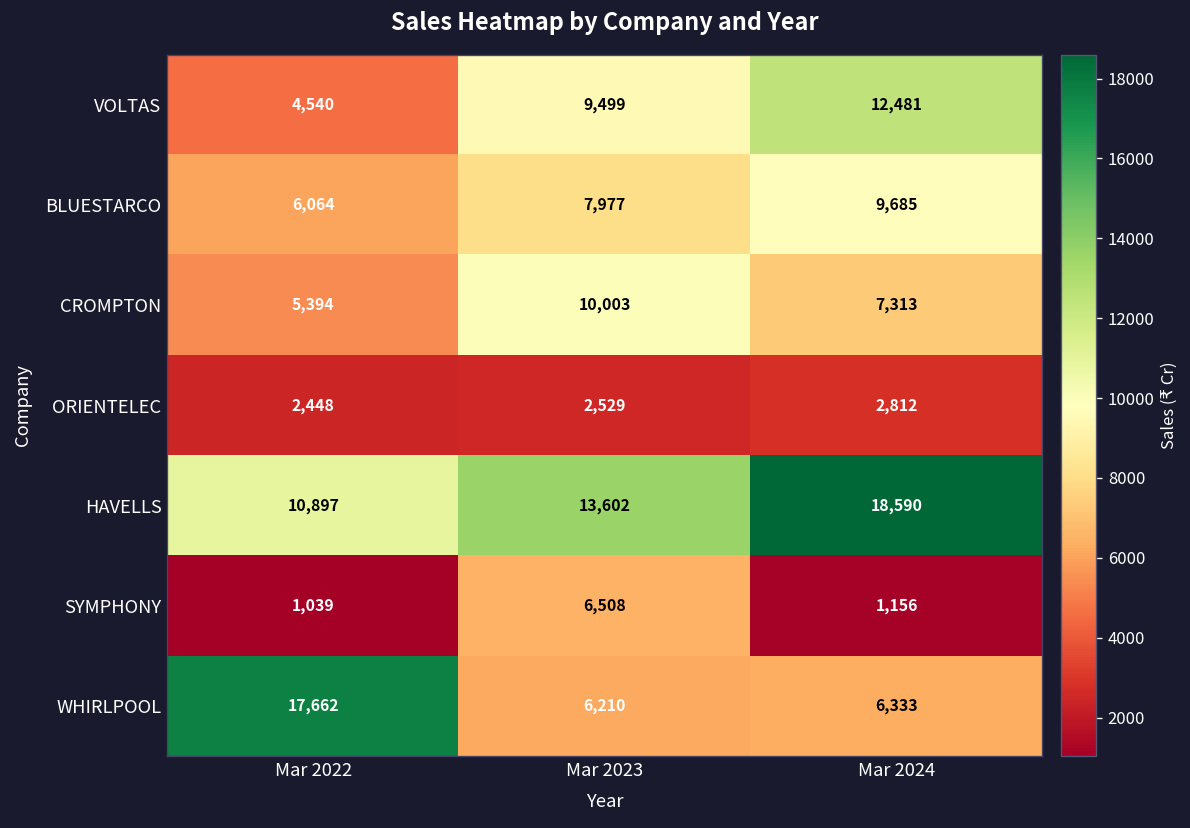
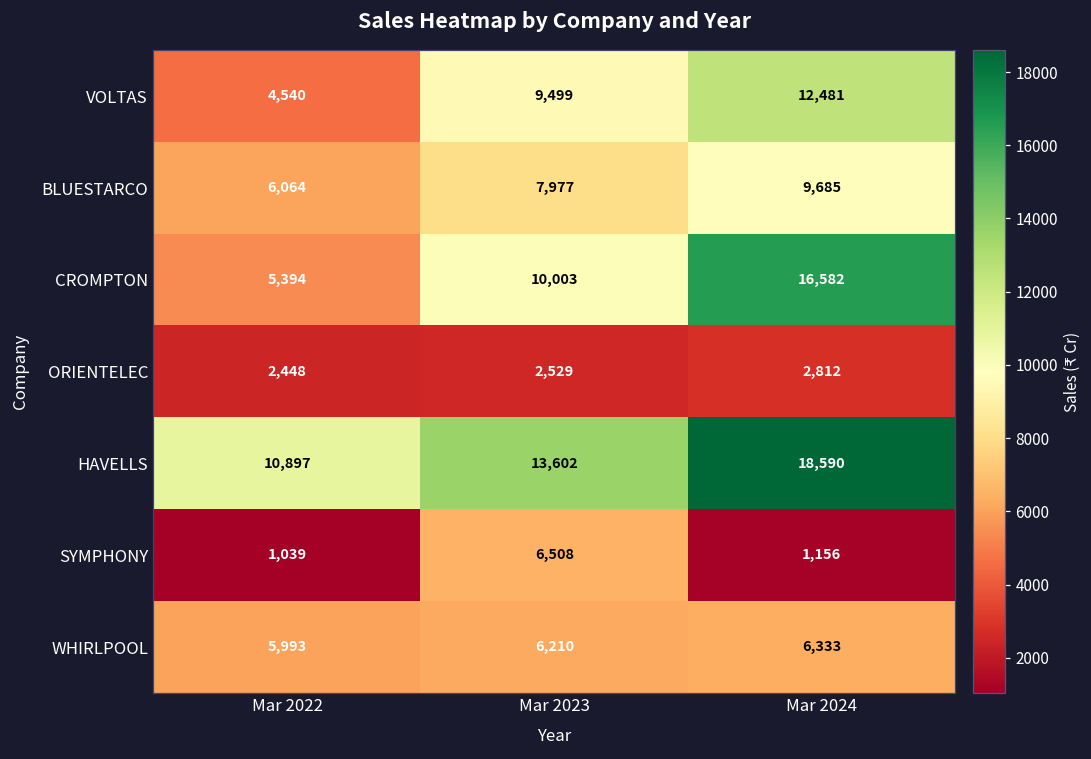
  {
    "VOLTAS": {
      "Mar 2022": "4,540",
      "Mar 2023": "9,499",
      "Mar 2024": "12,481"
    },
    "BLUESTARCO": {
      "Mar 2022": "6,064",
      "Mar 2023": "7,977",
      "Mar 2024": "9,685"
    },
    "CROMPTON": {
      "Mar 2022": "5,394",
      "Mar 2023": "10,003",
-     "Mar 2024": "7,313"
+     "Mar 2024": "16,582"
    },
    "ORIENTELEC": {
      "Mar 2022": "2,448",
      "Mar 2023": "2,529",
      "Mar 2024": "2,812"
    },
    "HAVELLS": {
      "Mar 2022": "10,897",
      "Mar 2023": "13,602",
      "Mar 2024": "18,590"
    },
    "SYMPHONY": {
      "Mar 2022": "1,039",
      "Mar 2023": "6,508",
      "Mar 2024": "1,156"
    },
    "WHIRLPOOL": {
-     "Mar 2022": "17,662",
+     "Mar 2022": "5,993",
      "Mar 2023": "6,210",
      "Mar 2024": "6,333"
    }
  }
